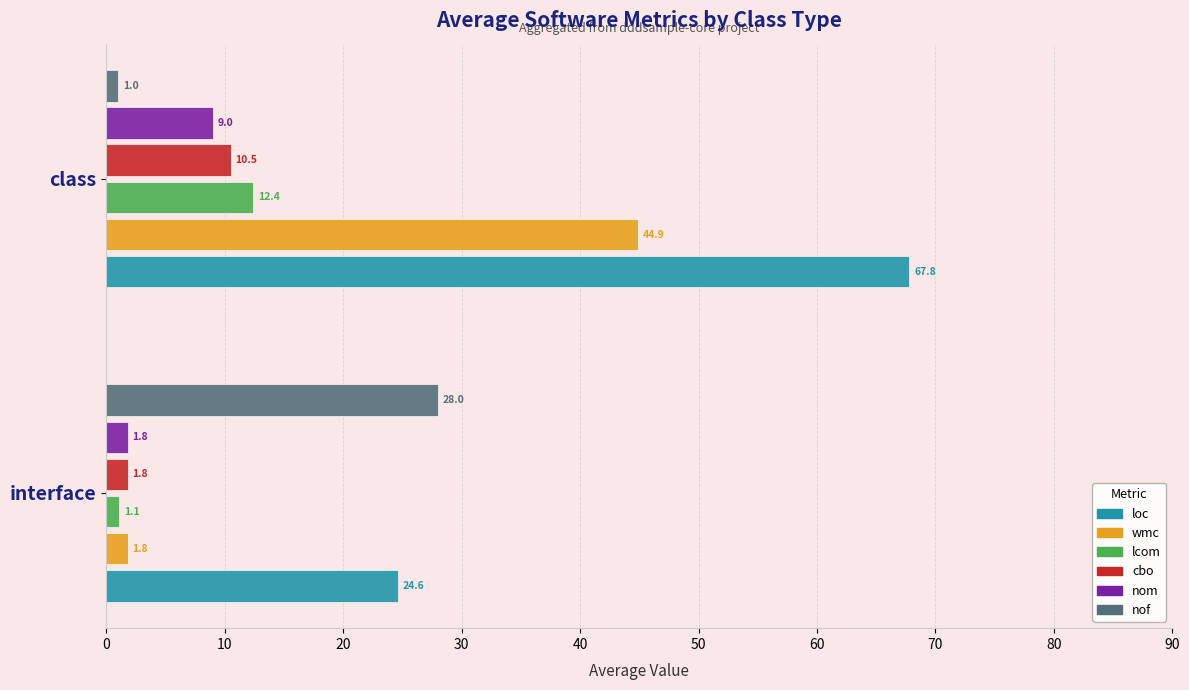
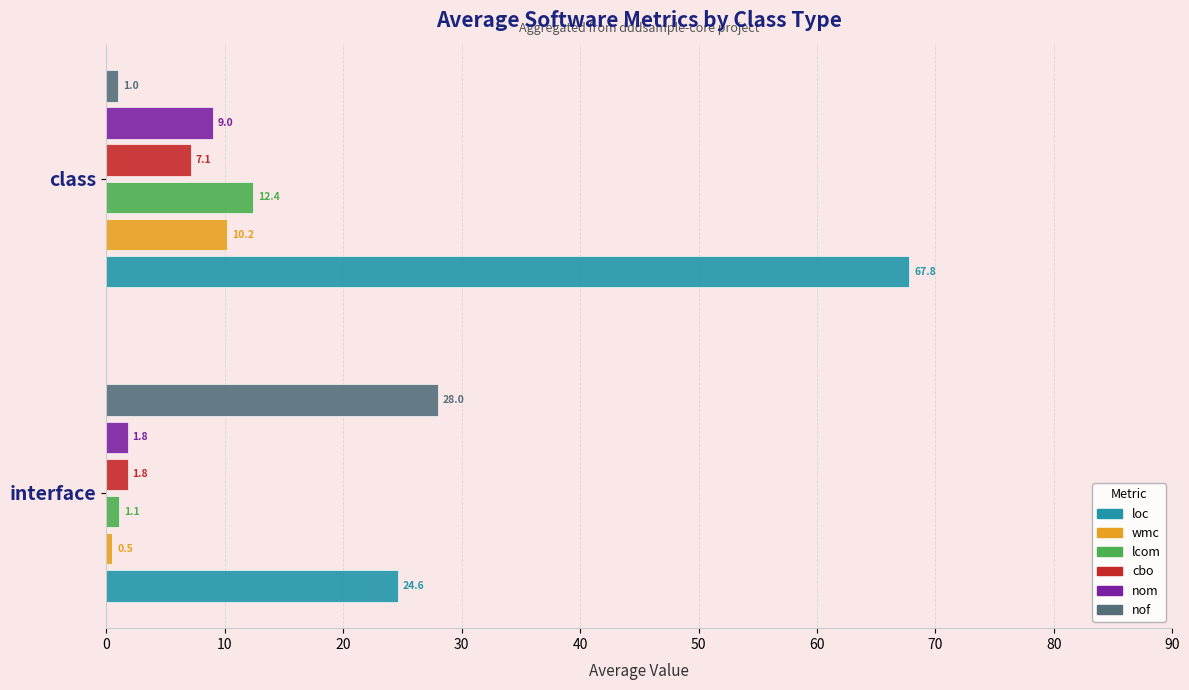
  {
    "loc": {
      "class": 67.8,
      "interface": 24.6
    },
    "wmc": {
-     "class": 44.9,
-     "interface": 1.8
+     "class": 10.2,
+     "interface": 0.5
    },
    "lcom": {
      "class": 12.4,
      "interface": 1.1
    },
    "cbo": {
-     "class": 10.5,
+     "class": 7.1,
      "interface": 1.8
    },
    "nom": {
      "class": 9.0,
      "interface": 1.8
    },
    "nof": {
      "class": 1.0,
      "interface": 28.0
    }
  }
